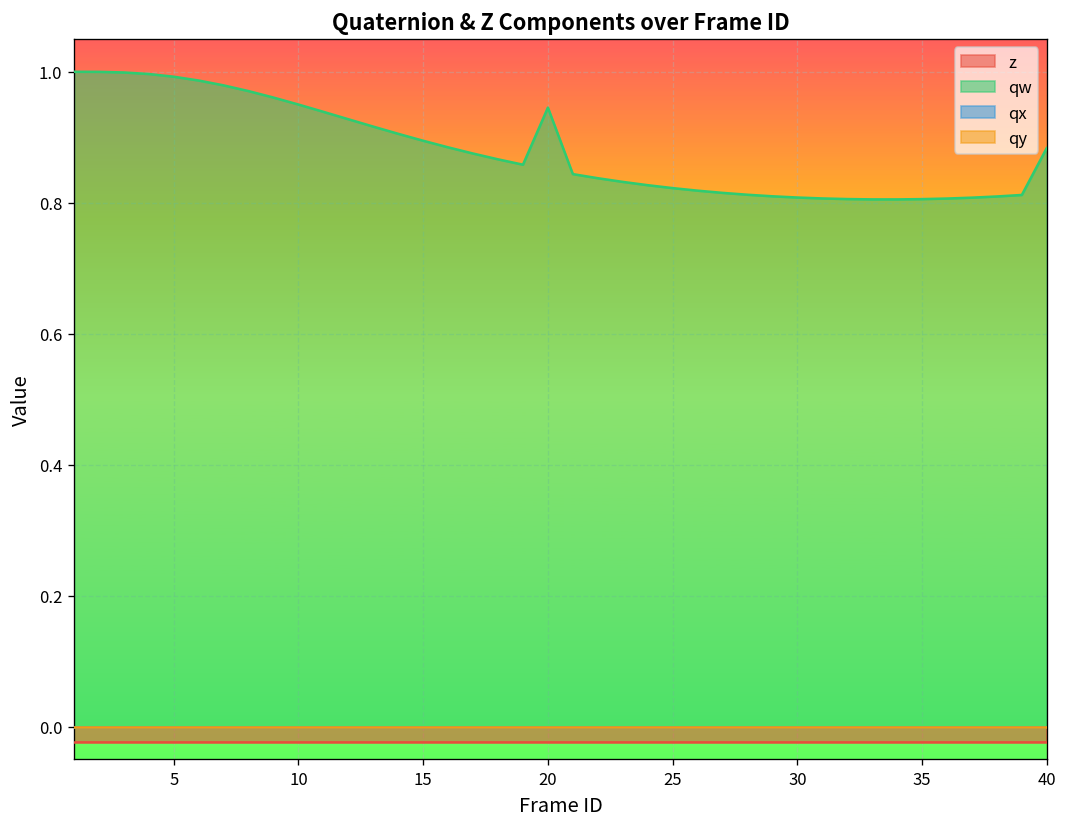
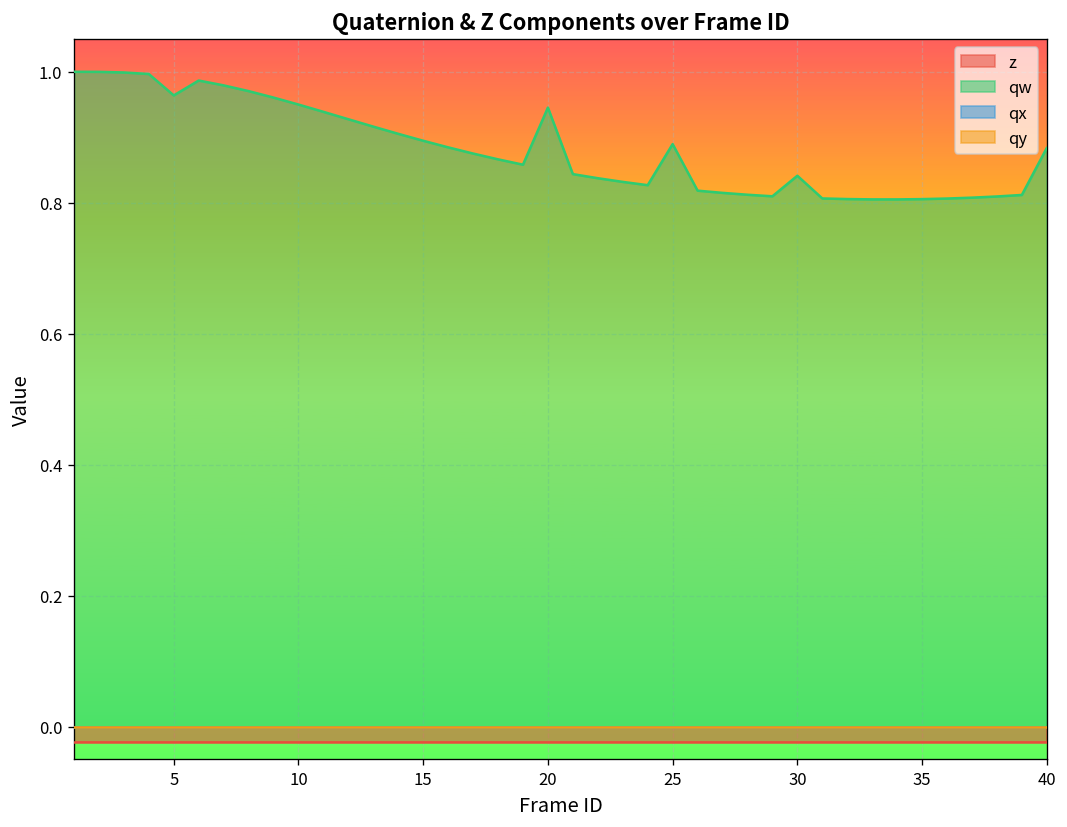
  {
    "qy": {
      "5": 0.00,
      "10": 0.00,
      "15": 0.00,
      "20": 0.00,
      "25": 0.00,
      "30": 0.00,
      "35": 0.00,
      "40": 0.00
    },
    "qw": {
-     "5": 0.99,
+     "5": 0.96,
      "10": 0.95,
      "15": 0.89,
      "20": 0.95,
-     "25": 0.82,
-     "30": 0.81,
+     "25": 0.89,
+     "30": 0.84,
      "35": 0.81,
      "40": 0.88
    }
  }
